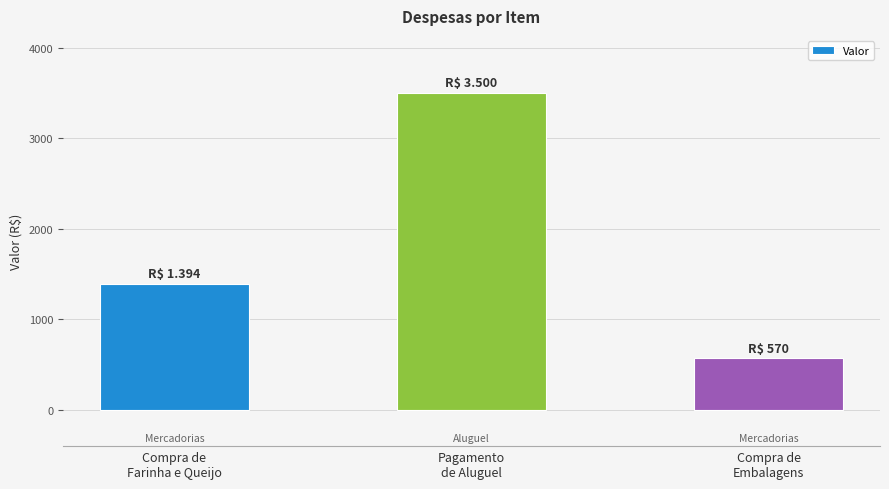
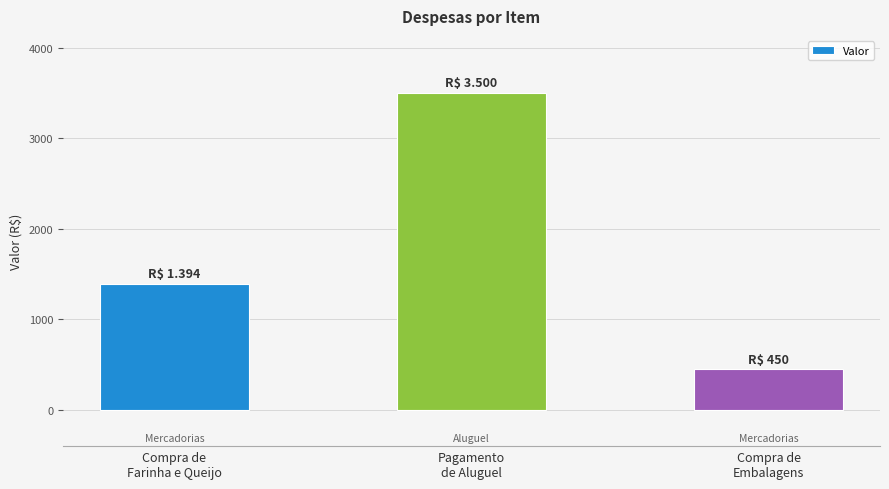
  {
-   "Compra de Embalagens": 570
+   "Compra de Embalagens": 450
  }
